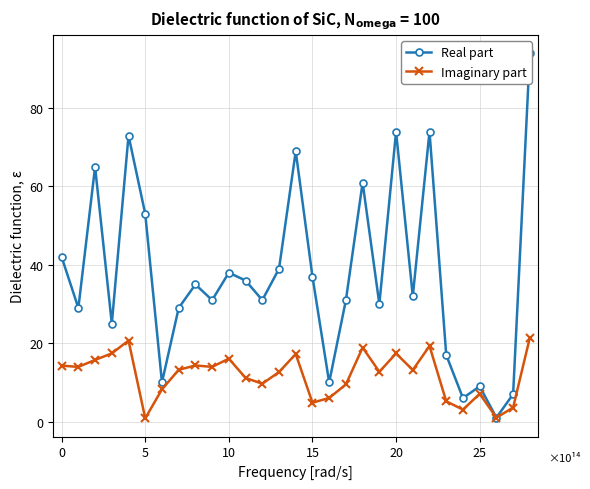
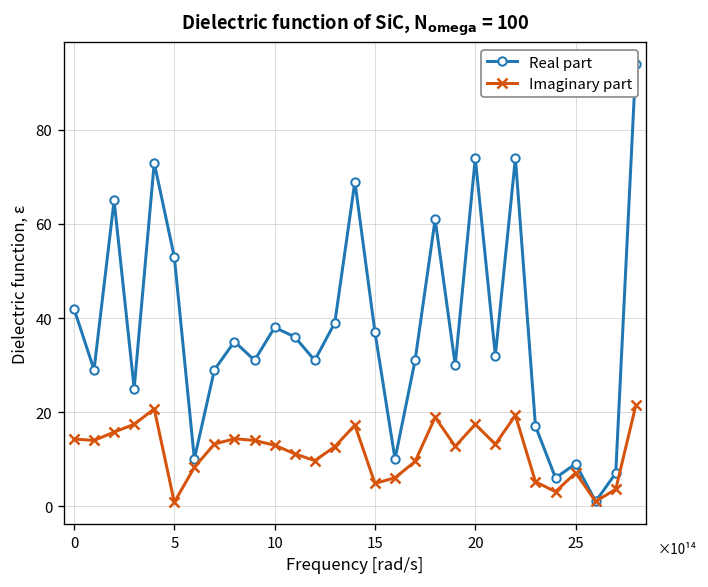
  {
    "Real part": {
      "0": 42,
      "5": 53,
      "10": 38,
      "15": 37,
      "20": 74,
      "25": 9
    },
    "Imaginary part": {
      "0": 14,
      "5": 1,
-     "10": 16,
+     "10": 13,
      "15": 5,
      "20": 17,
      "25": 7
    }
  }
